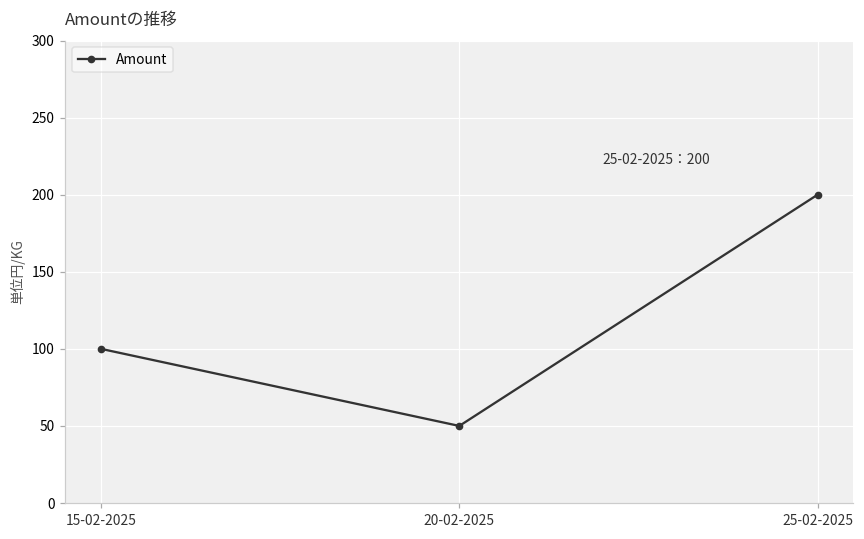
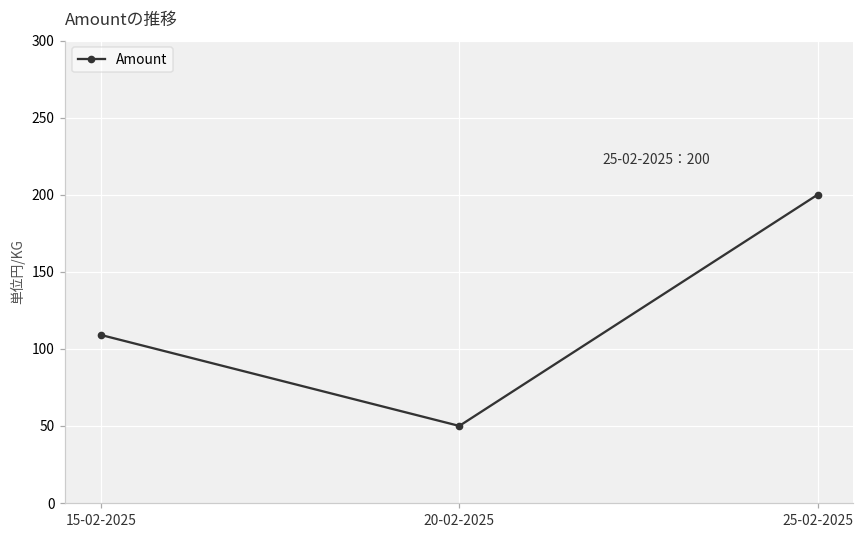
  {
-   "15-02-2025": 100,
+   "15-02-2025": 109,
    "20-02-2025": 50,
    "25-02-2025": 200
  }
